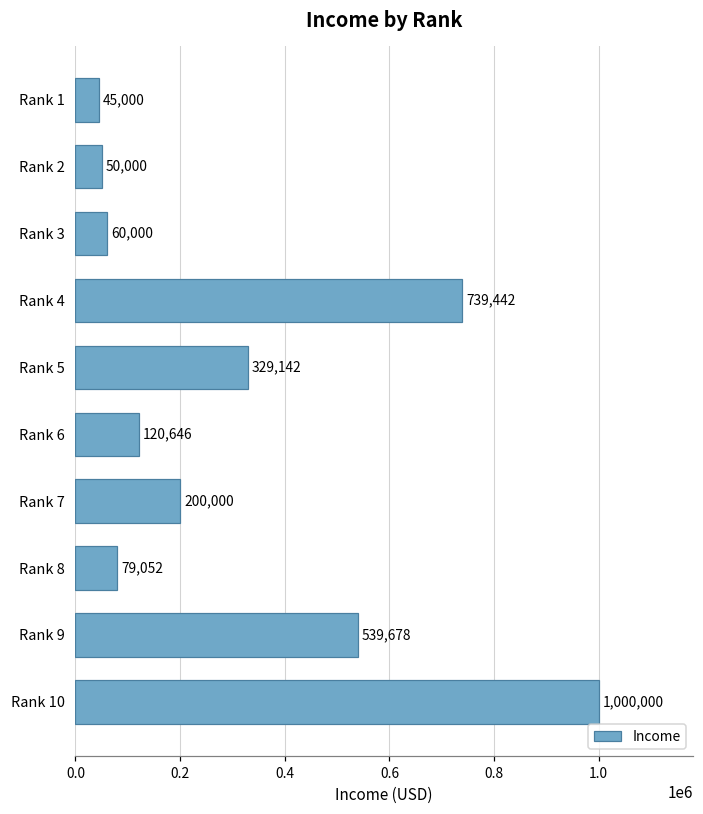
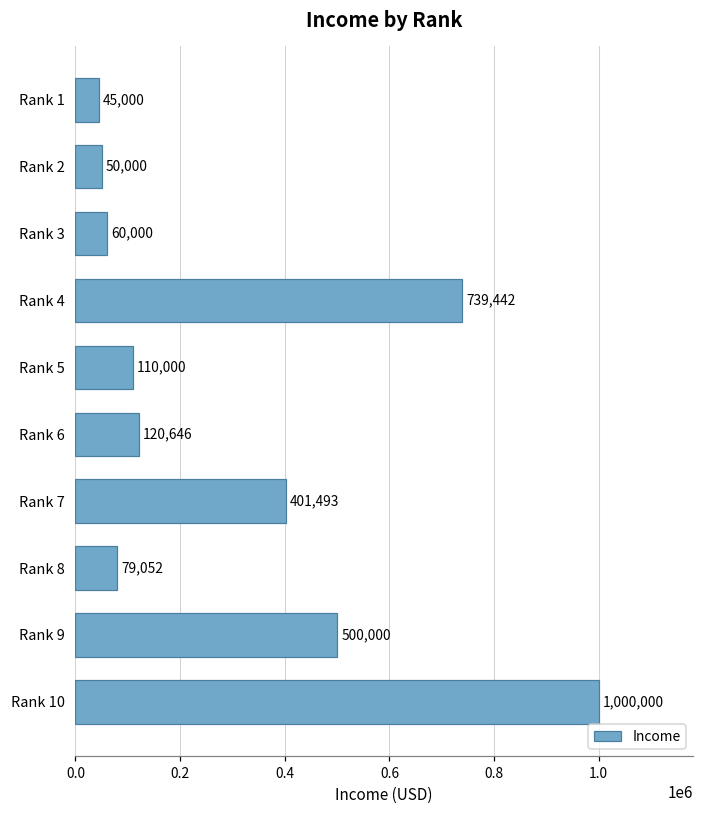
  {
    "Rank 1": "45,000",
    "Rank 2": "50,000",
    "Rank 3": "60,000",
    "Rank 4": "739,442",
-   "Rank 5": "329,142",
+   "Rank 5": "110,000",
    "Rank 6": "120,646",
-   "Rank 7": "200,000",
+   "Rank 7": "401,493",
    "Rank 8": "79,052",
-   "Rank 9": "539,678",
+   "Rank 9": "500,000",
    "Rank 10": "1,000,000"
  }
